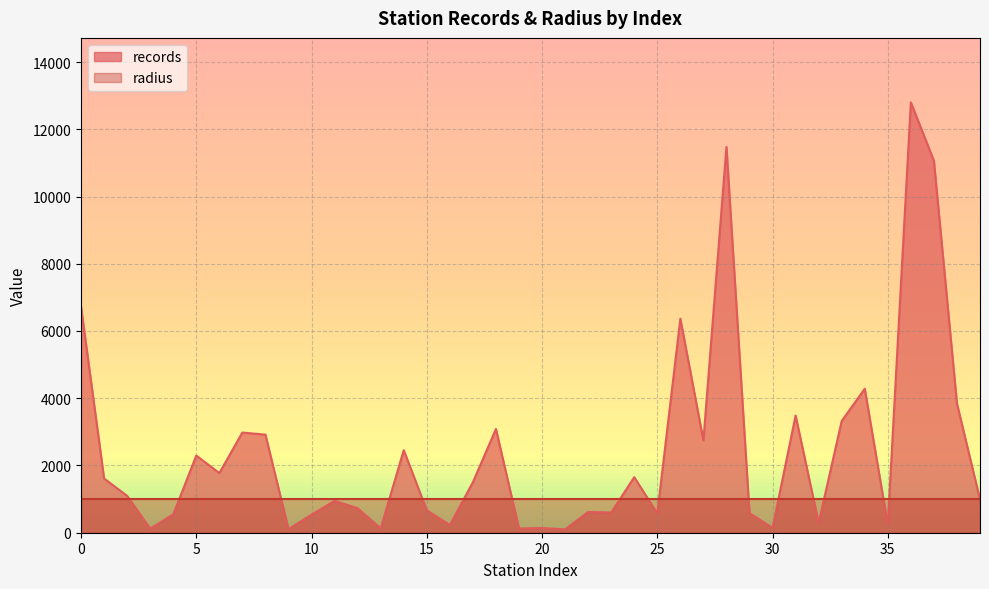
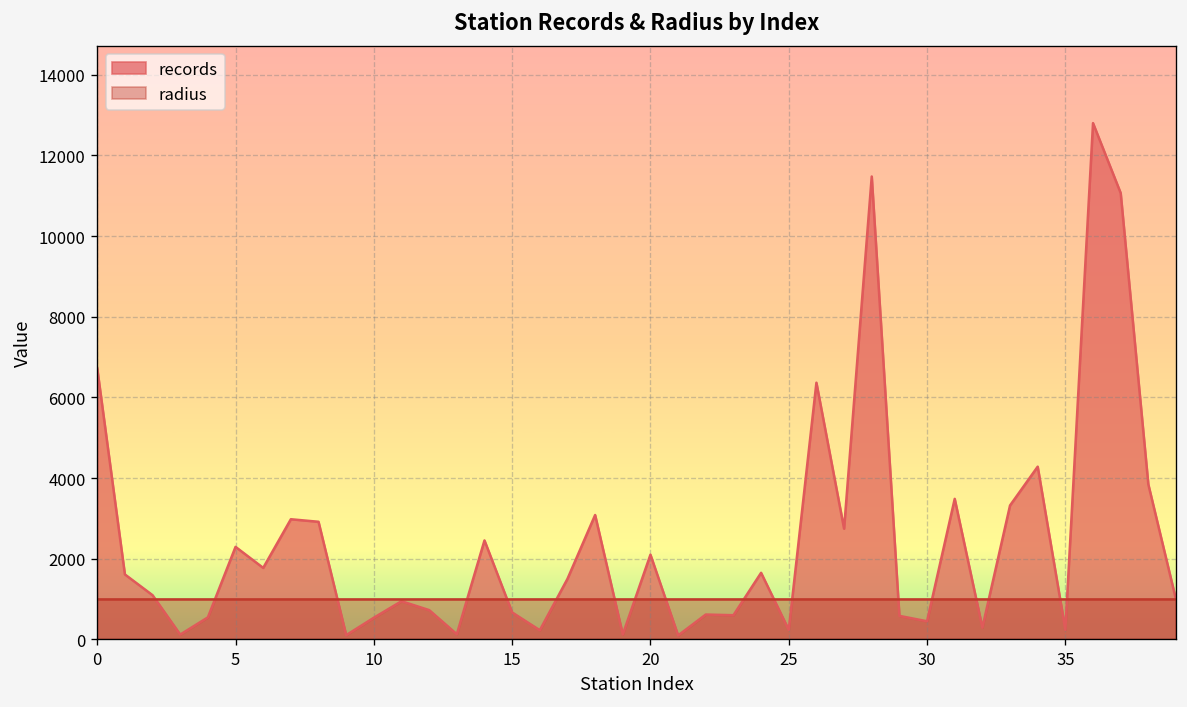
  {
    "records": {
      "0": 6700,
      "5": 2300,
      "10": 500,
      "15": 700,
-     "20": 100,
-     "25": 600,
-     "30": 100,
+     "20": 2100,
+     "25": 200,
+     "30": 500,
      "35": 200
    },
    "radius": {
      "0": 1000,
      "5": 1000,
      "10": 1000,
      "15": 1000,
      "20": 1000,
      "25": 1000,
      "30": 1000,
      "35": 1000
    }
  }
